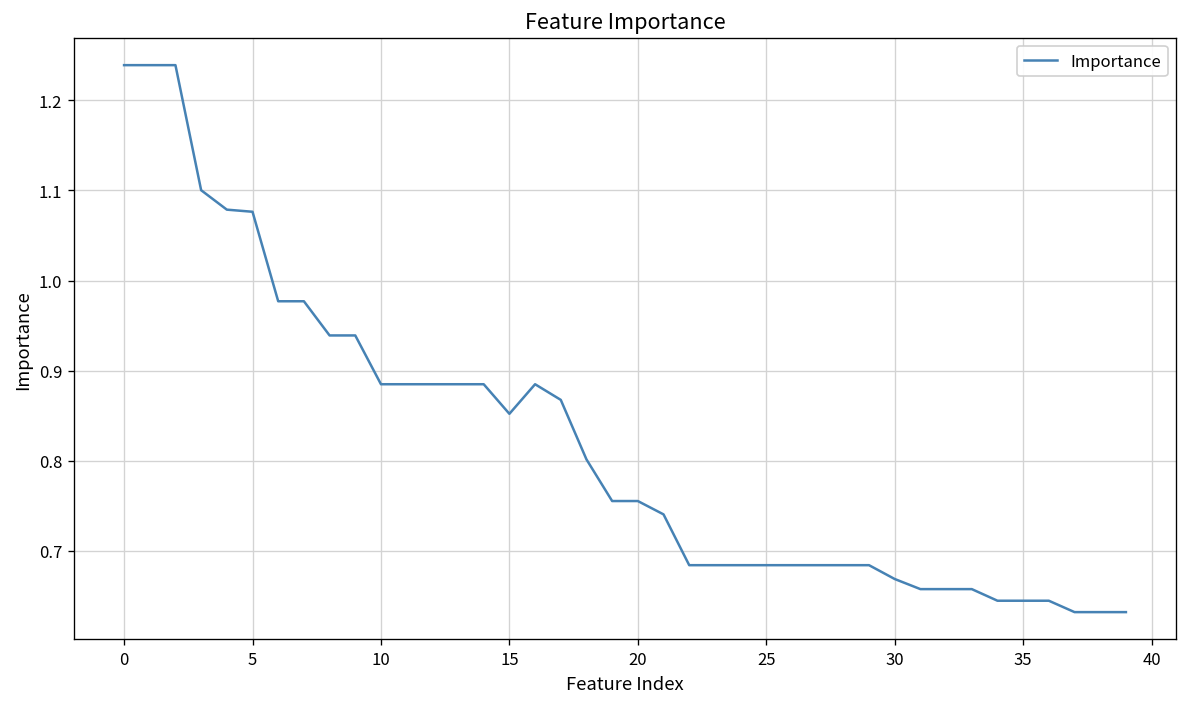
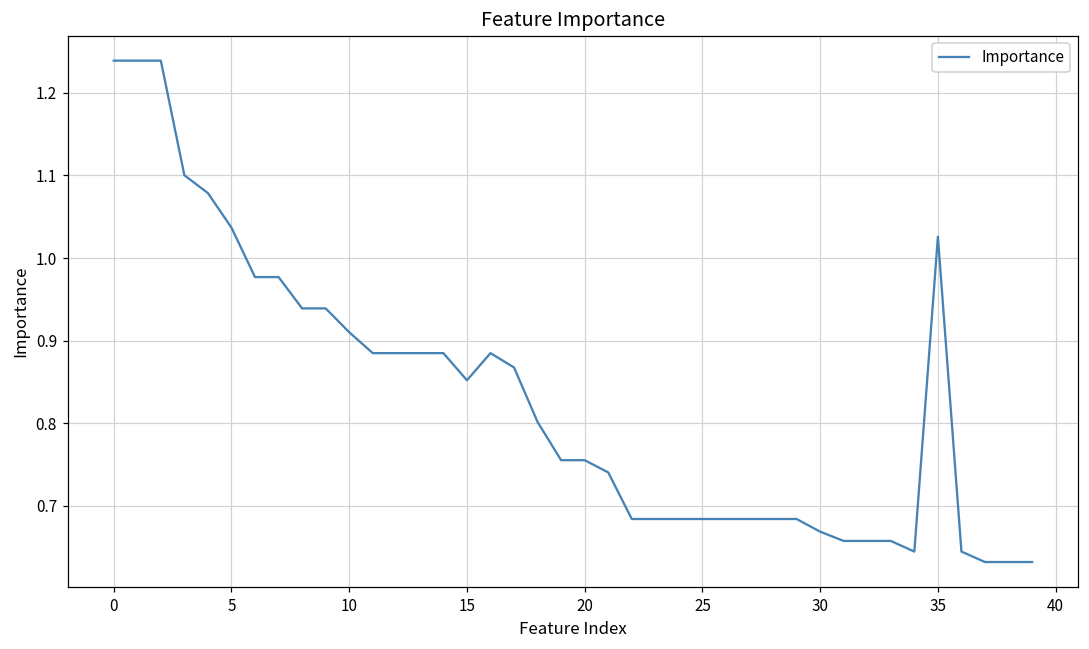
  {
    "0": 1.24,
-   "5": 1.08,
-   "10": 0.88,
+   "5": 1.04,
+   "10": 0.91,
    "15": 0.85,
    "20": 0.76,
    "25": 0.68,
    "30": 0.67,
-   "35": 0.64
+   "35": 1.03
  }
